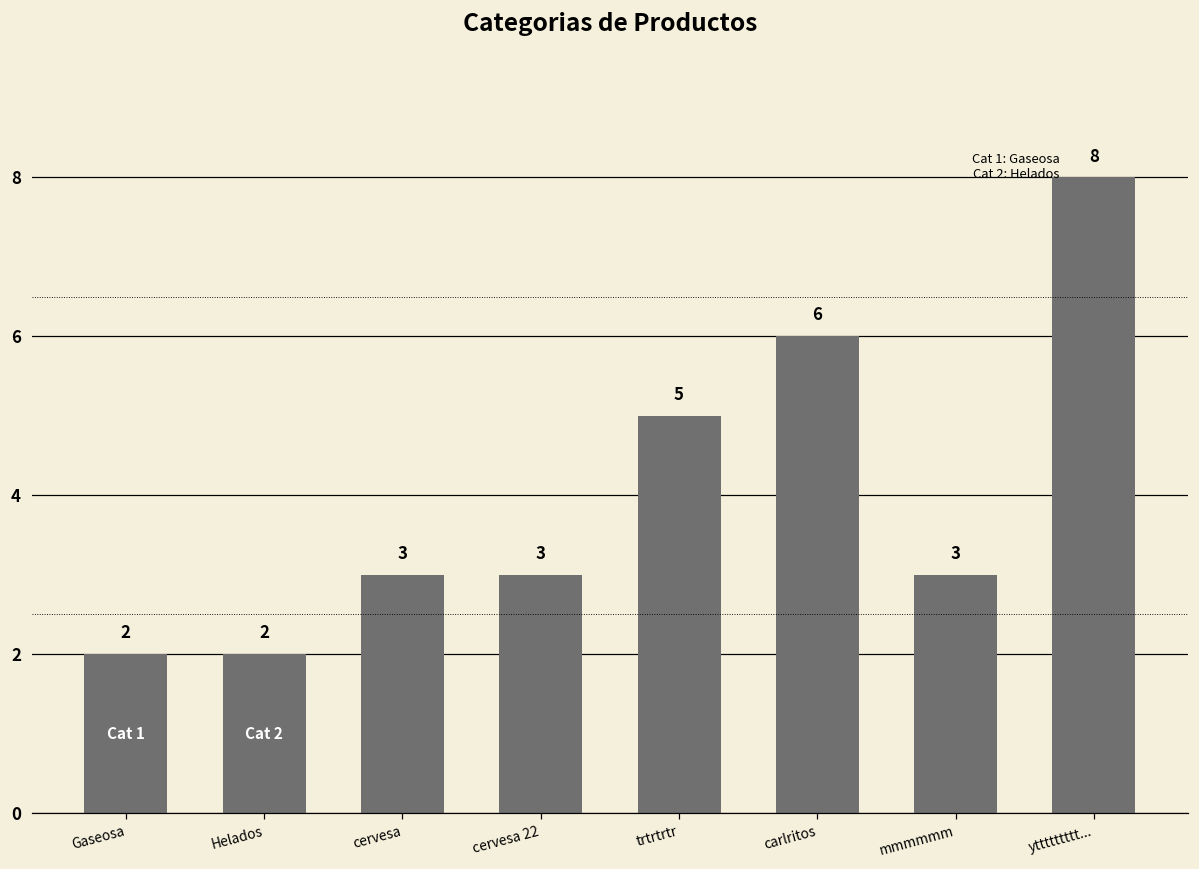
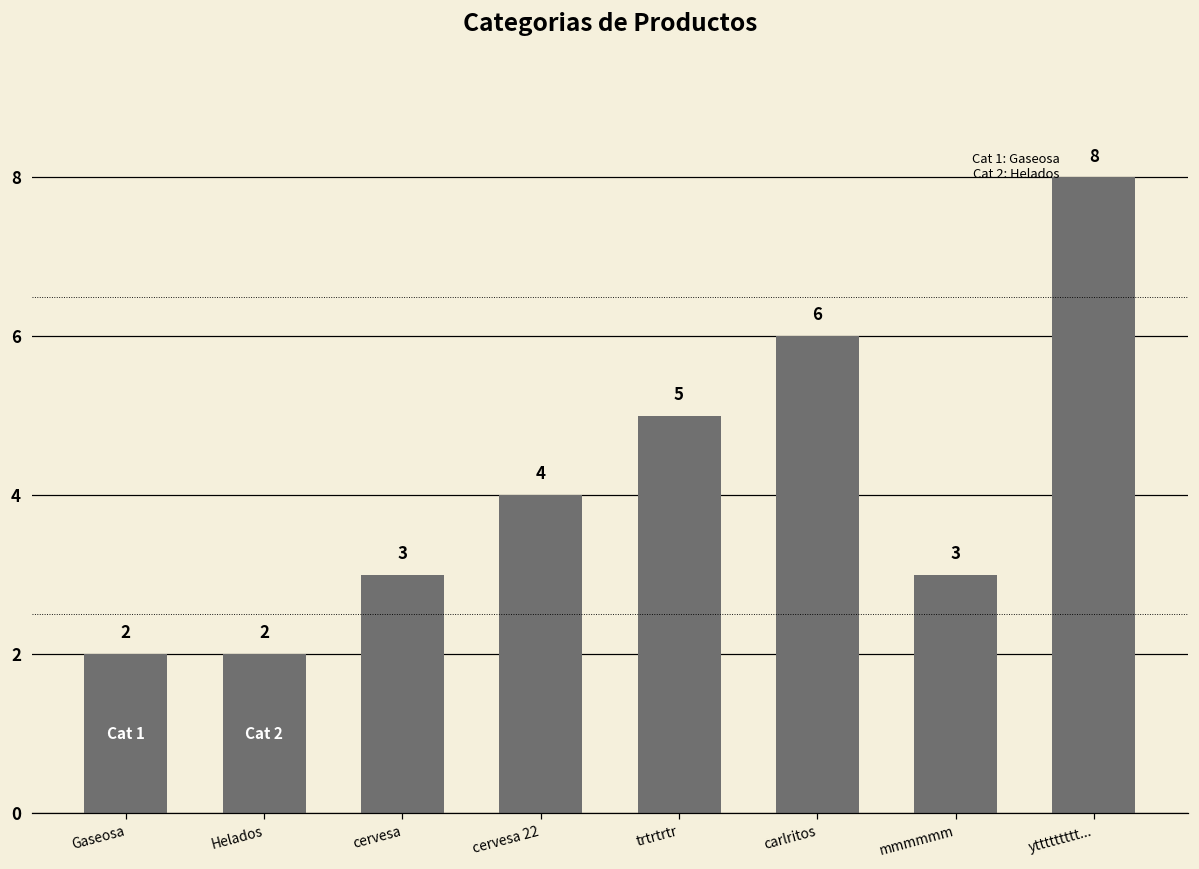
  {
    "Gaseosa": 2,
    "Helados": 2,
    "cervesa": 3,
-   "cervesa 22": 3,
+   "cervesa 22": 4,
    "trtrtrtr": 5,
    "carlritos": 6,
    "mmmmmm": 3,
    "yttttttttt...": 8
  }
